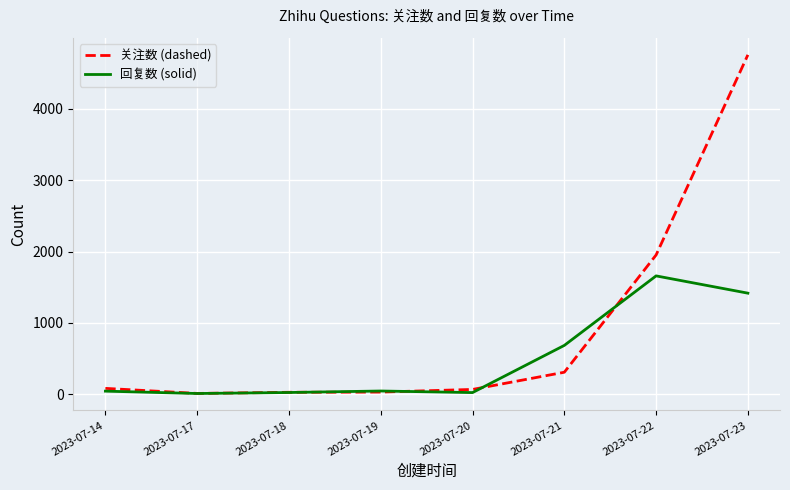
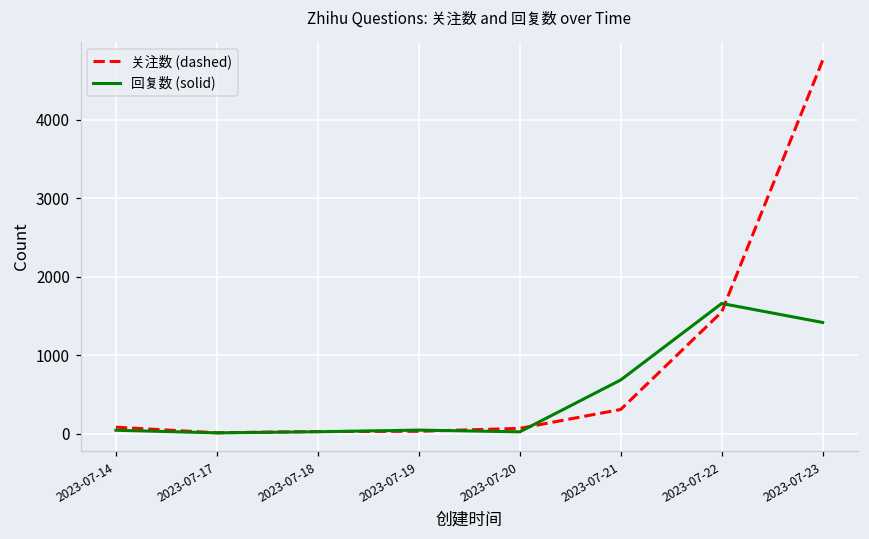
  {
    "关注数 (dashed)": {
      "2023-07-14": 100,
      "2023-07-20": 100,
      "2023-07-21": 300,
-     "2023-07-22": 2000,
+     "2023-07-22": 1600,
      "2023-07-23": 4800
    },
    "回复数 (solid)": {
      "2023-07-14": 0,
      "2023-07-20": 0,
      "2023-07-21": 700,
      "2023-07-22": 1700,
      "2023-07-23": 1400
    }
  }
